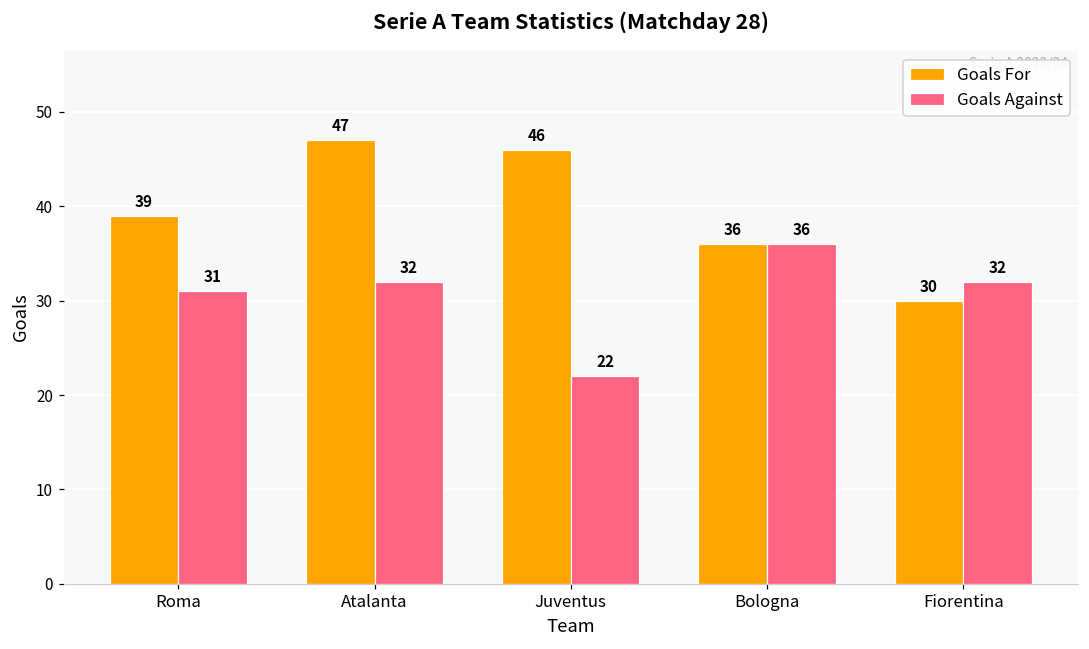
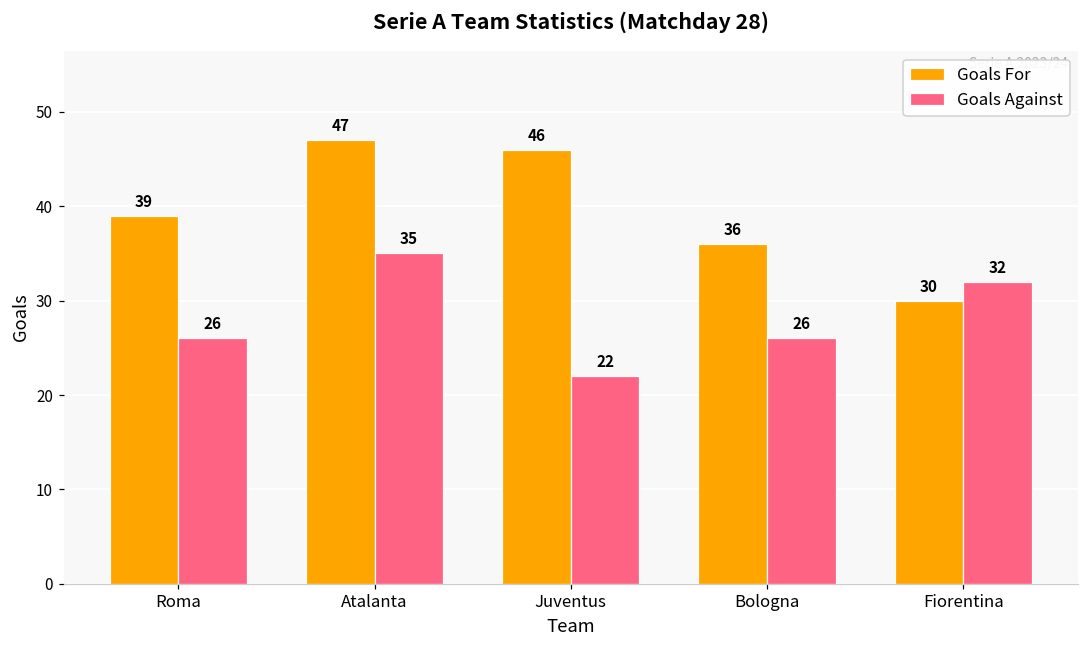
  {
    "Goals For": {
      "Roma": 39,
      "Atalanta": 47,
      "Juventus": 46,
      "Bologna": 36,
      "Fiorentina": 30
    },
    "Goals Against": {
-     "Roma": 31,
-     "Atalanta": 32,
+     "Roma": 26,
+     "Atalanta": 35,
      "Juventus": 22,
-     "Bologna": 36,
+     "Bologna": 26,
      "Fiorentina": 32
    }
  }
